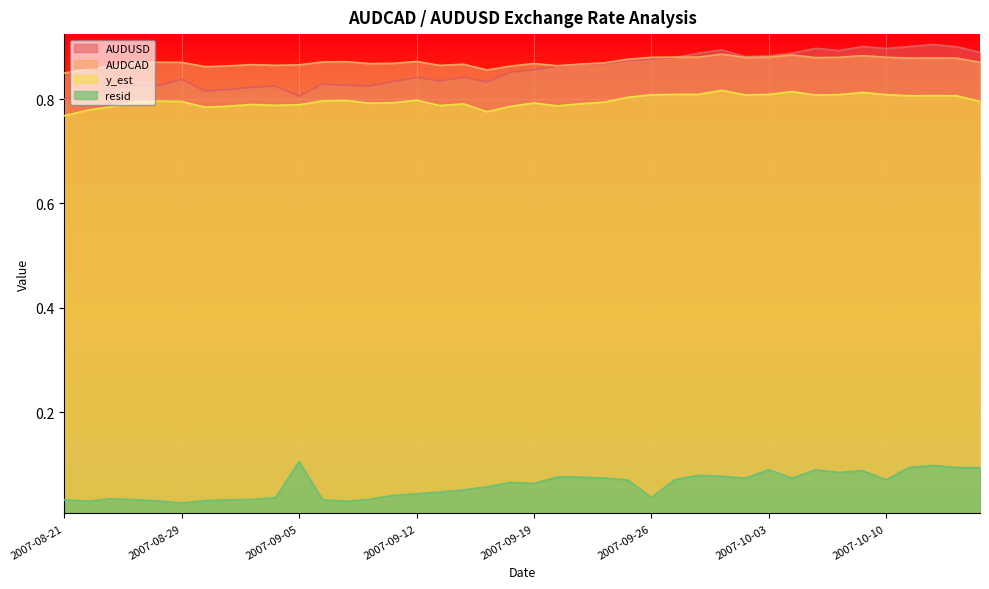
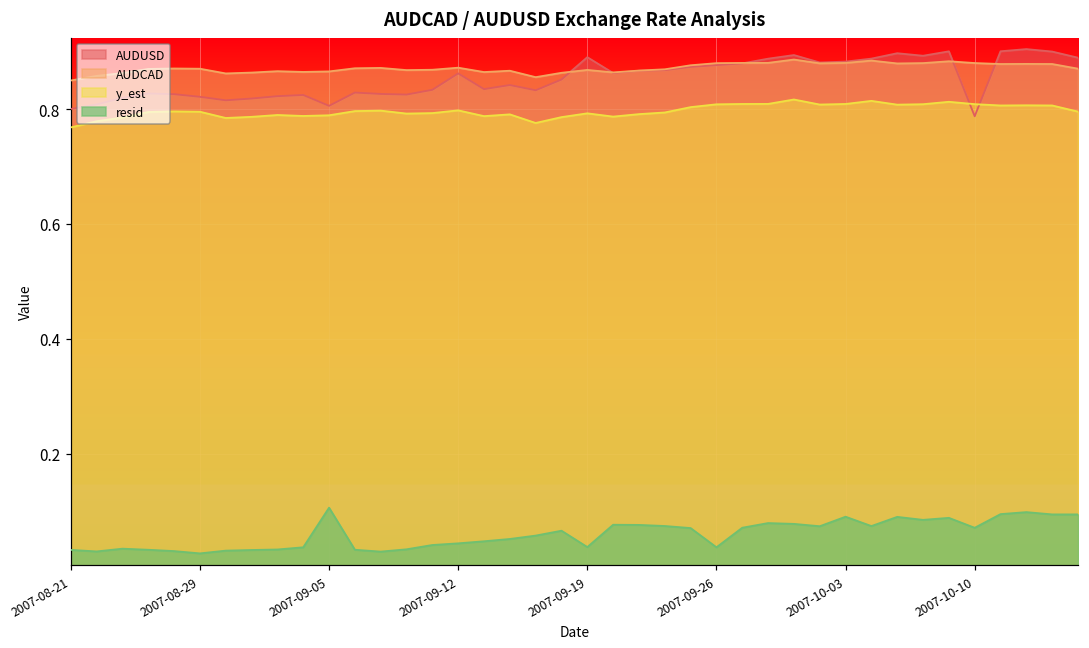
  {
    "AUDUSD": {
      "2007-08-21": 0.80,
-     "2007-08-29": 0.84,
+     "2007-08-29": 0.82,
      "2007-09-05": 0.81,
-     "2007-09-12": 0.84,
-     "2007-09-19": 0.86,
-     "2007-10-10": 0.90
+     "2007-09-12": 0.86,
+     "2007-09-19": 0.89,
+     "2007-10-10": 0.79
    },
    "resid": {
      "2007-08-21": 0.03,
      "2007-08-29": 0.03,
      "2007-09-05": 0.11,
      "2007-09-12": 0.04,
-     "2007-09-19": 0.06,
+     "2007-09-19": 0.04,
      "2007-09-26": 0.04,
      "2007-10-03": 0.09,
      "2007-10-10": 0.07
    }
  }
